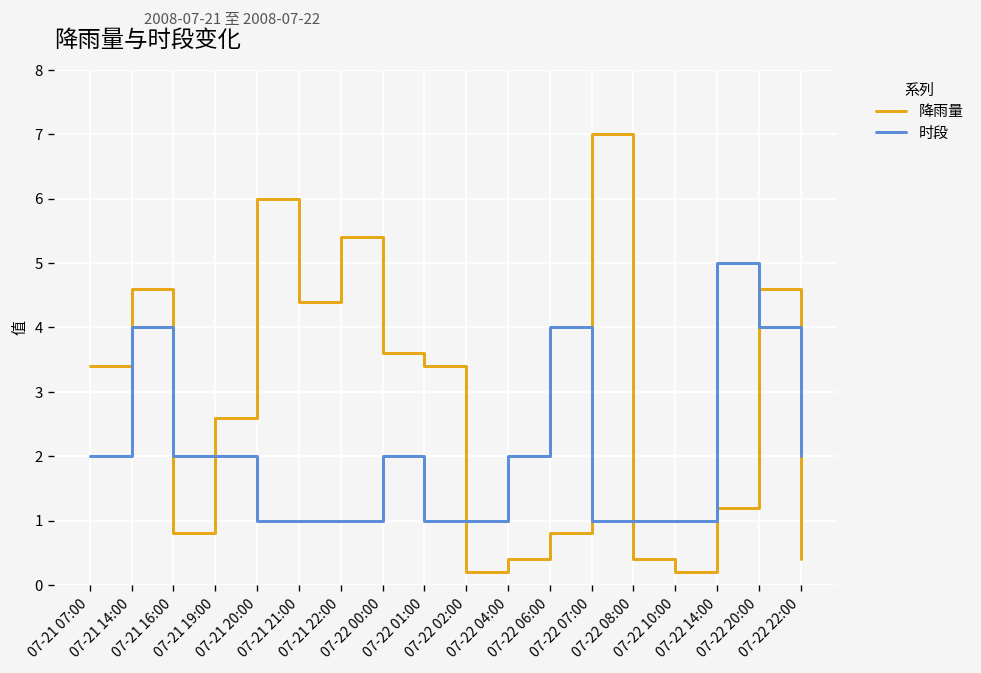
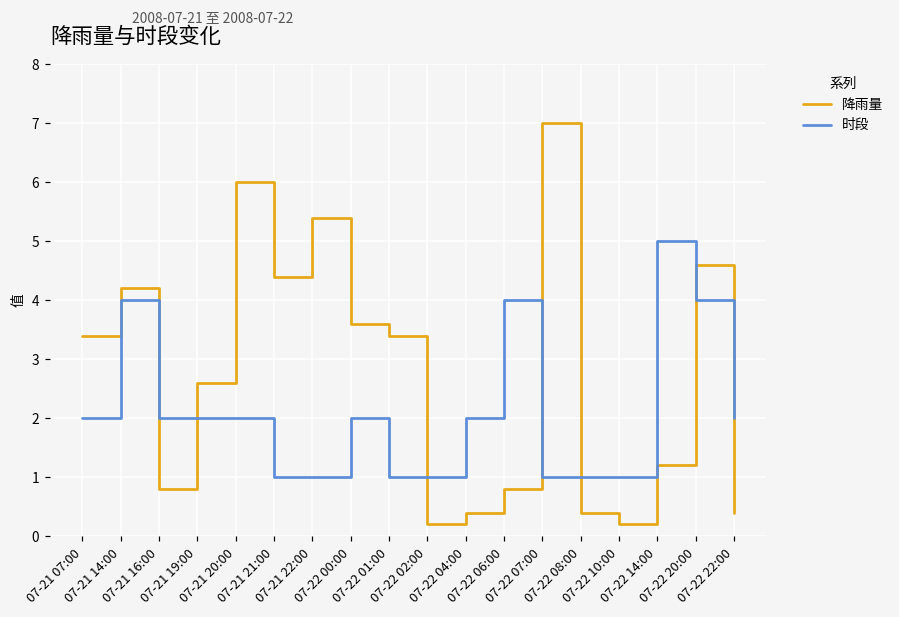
  {
    "降雨量": {
      "07-21 07:00": 3.4,
-     "07-21 14:00": 4.6,
+     "07-21 14:00": 4.2,
      "07-21 16:00": 0.8,
      "07-21 19:00": 2.6,
      "07-21 20:00": 6.0,
      "07-21 21:00": 4.4,
      "07-21 22:00": 5.4,
      "07-22 00:00": 3.6,
      "07-22 01:00": 3.4,
      "07-22 02:00": 0.2,
      "07-22 04:00": 0.4,
      "07-22 06:00": 0.8,
      "07-22 07:00": 7.0,
      "07-22 08:00": 0.4,
      "07-22 10:00": 0.2,
      "07-22 14:00": 1.2,
      "07-22 20:00": 4.6,
      "07-22 22:00": 0.4
    },
    "时段": {
      "07-21 07:00": 2,
      "07-21 14:00": 4,
      "07-21 16:00": 2,
      "07-21 19:00": 2,
-     "07-21 20:00": 1,
+     "07-21 20:00": 2,
      "07-21 21:00": 1,
      "07-21 22:00": 1,
      "07-22 00:00": 2,
      "07-22 01:00": 1,
      "07-22 02:00": 1,
      "07-22 04:00": 2,
      "07-22 06:00": 4,
      "07-22 07:00": 1,
      "07-22 08:00": 1,
      "07-22 10:00": 1,
      "07-22 14:00": 5,
      "07-22 20:00": 4,
      "07-22 22:00": 2
    }
  }
